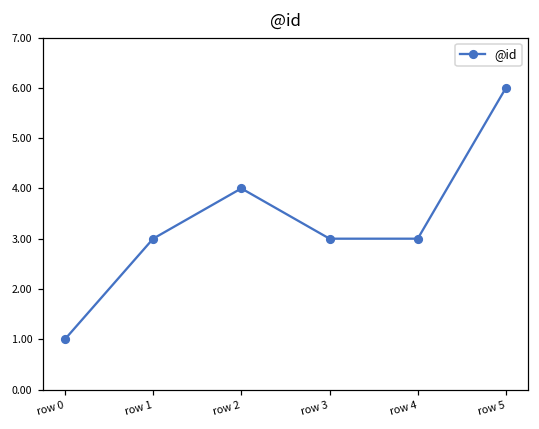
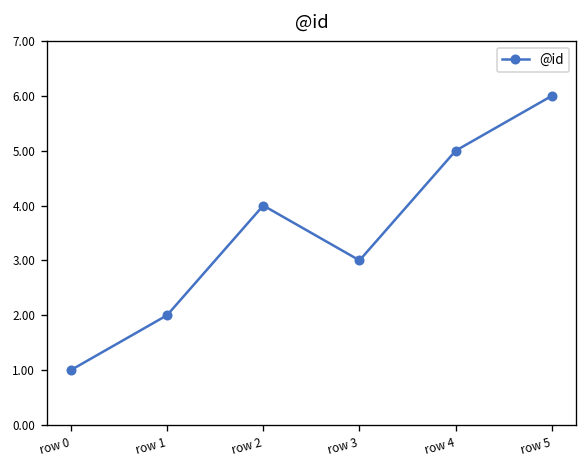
  {
    "row 0": 1,
-   "row 1": 3,
+   "row 1": 2,
    "row 2": 4,
    "row 3": 3,
-   "row 4": 3,
+   "row 4": 5,
    "row 5": 6
  }
